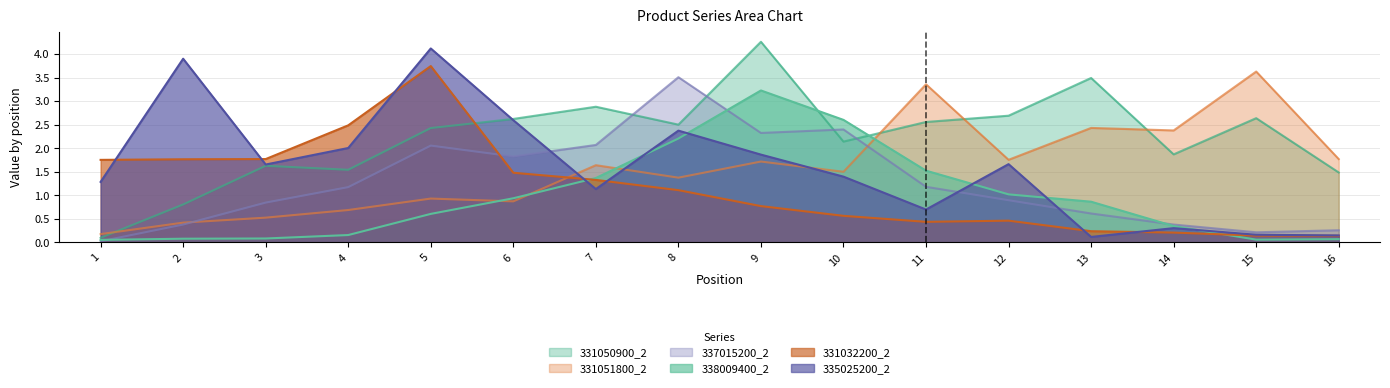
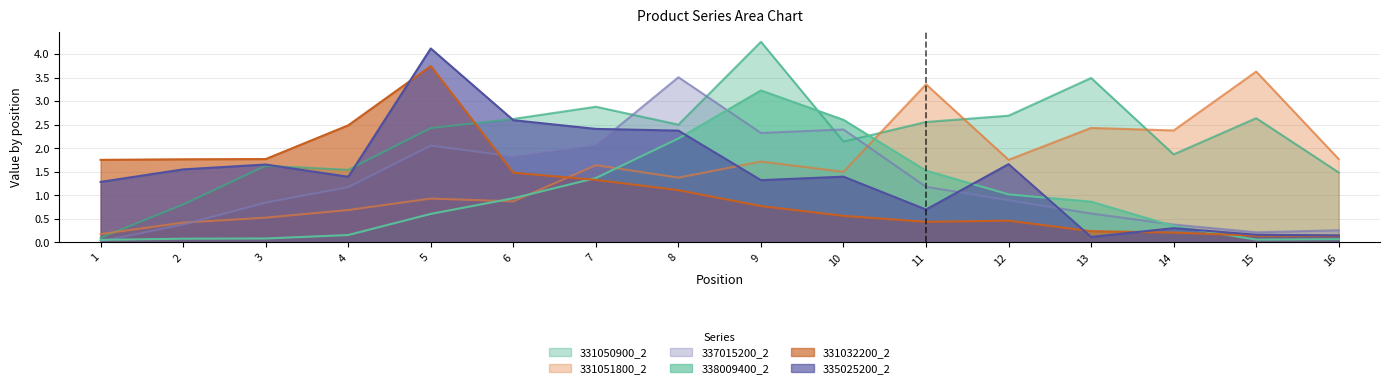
  {
    "335025200_2": {
      "1": 1.3,
-     "2": 3.9,
-     "4": 2.0,
+     "2": 1.6,
+     "4": 1.4,
      "5": 4.1,
-     "7": 1.1,
+     "7": 2.4,
      "8": 2.4,
-     "9": 1.9,
+     "9": 1.3,
      "10": 1.4,
      "11": 0.7,
      "12": 1.7,
      "13": 0.1
    }
  }
